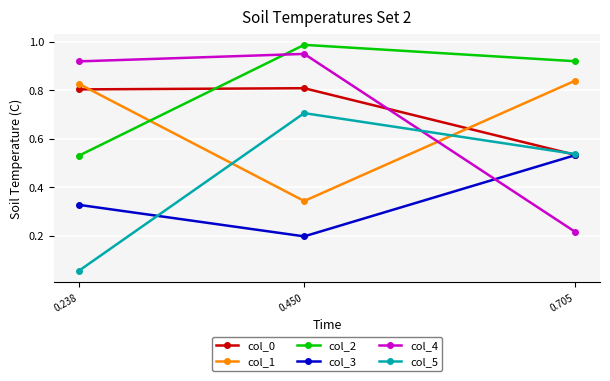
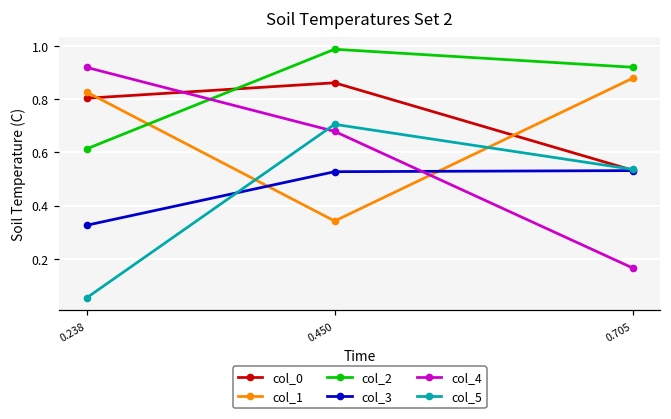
  {
    "col_0": {
      "0.238": 0.80,
-     "0.450": 0.81
+     "0.450": 0.86
    },
    "col_1": {
      "0.238": 0.83,
      "0.450": 0.34,
-     "0.705": 0.84
+     "0.705": 0.88
    },
    "col_2": {
-     "0.238": 0.53,
+     "0.238": 0.61,
      "0.450": 0.99,
      "0.705": 0.92
    },
    "col_3": {
      "0.238": 0.33,
-     "0.450": 0.20
+     "0.450": 0.53
    },
    "col_4": {
      "0.238": 0.92,
-     "0.450": 0.95,
-     "0.705": 0.21
+     "0.450": 0.68,
+     "0.705": 0.17
    },
    "col_5": {
      "0.238": 0.05,
      "0.450": 0.71
    }
  }
